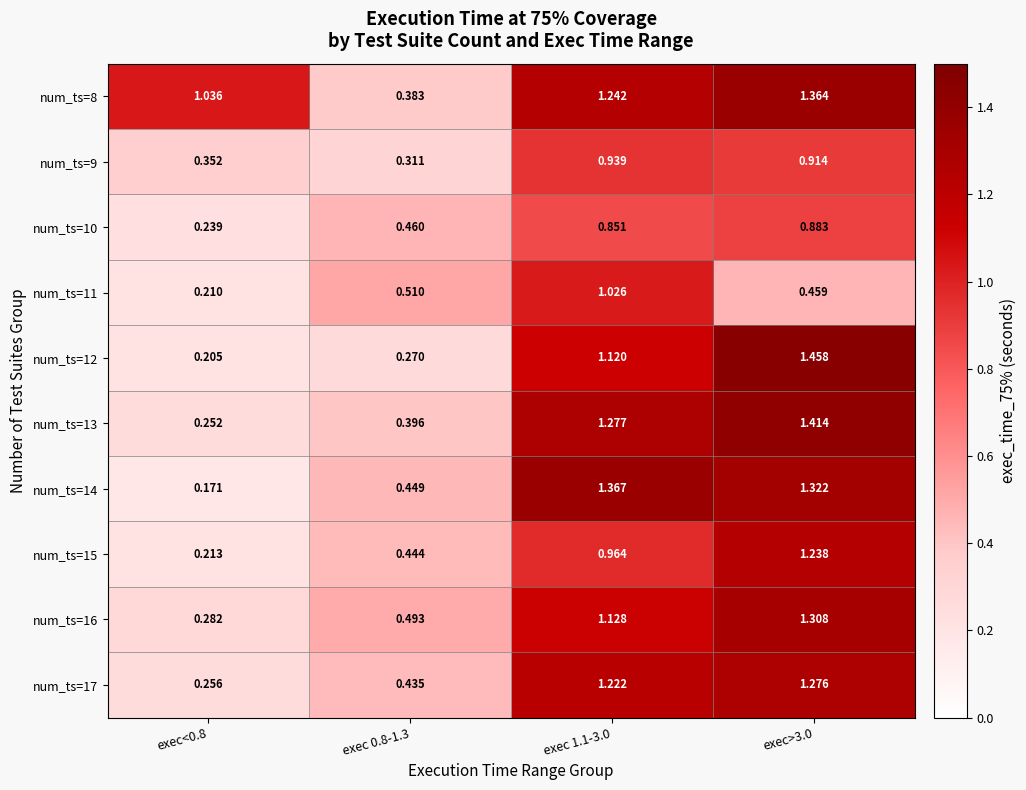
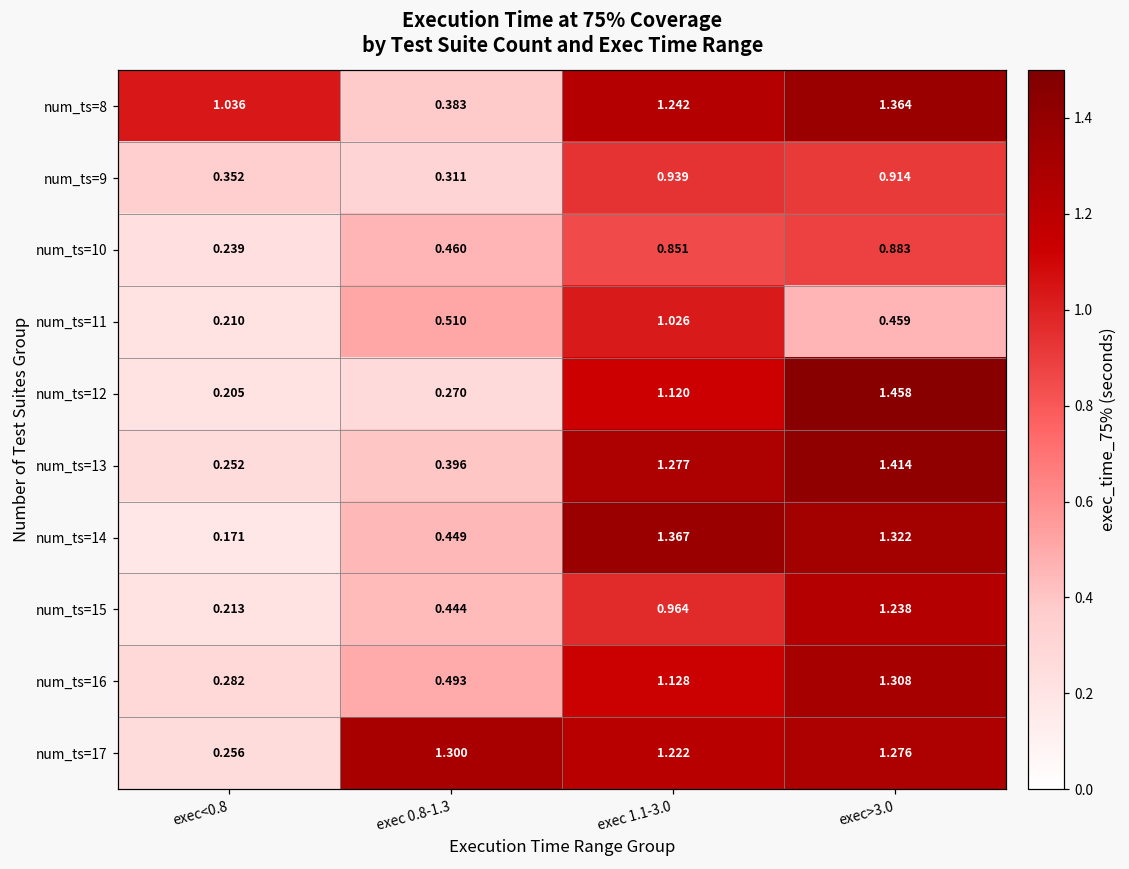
  {
    "num_ts=8": {
      "exec<0.8": 1.036,
      "exec 0.8-1.3": 0.383,
      "exec 1.1-3.0": 1.242,
      "exec>3.0": 1.364
    },
    "num_ts=9": {
      "exec<0.8": 0.352,
      "exec 0.8-1.3": 0.311,
      "exec 1.1-3.0": 0.939,
      "exec>3.0": 0.914
    },
    "num_ts=10": {
      "exec<0.8": 0.239,
      "exec 0.8-1.3": 0.460,
      "exec 1.1-3.0": 0.851,
      "exec>3.0": 0.883
    },
    "num_ts=11": {
      "exec<0.8": 0.210,
      "exec 0.8-1.3": 0.510,
      "exec 1.1-3.0": 1.026,
      "exec>3.0": 0.459
    },
    "num_ts=12": {
      "exec<0.8": 0.205,
      "exec 0.8-1.3": 0.270,
      "exec 1.1-3.0": 1.120,
      "exec>3.0": 1.458
    },
    "num_ts=13": {
      "exec<0.8": 0.252,
      "exec 0.8-1.3": 0.396,
      "exec 1.1-3.0": 1.277,
      "exec>3.0": 1.414
    },
    "num_ts=14": {
      "exec<0.8": 0.171,
      "exec 0.8-1.3": 0.449,
      "exec 1.1-3.0": 1.367,
      "exec>3.0": 1.322
    },
    "num_ts=15": {
      "exec<0.8": 0.213,
      "exec 0.8-1.3": 0.444,
      "exec 1.1-3.0": 0.964,
      "exec>3.0": 1.238
    },
    "num_ts=16": {
      "exec<0.8": 0.282,
      "exec 0.8-1.3": 0.493,
      "exec 1.1-3.0": 1.128,
      "exec>3.0": 1.308
    },
    "num_ts=17": {
      "exec<0.8": 0.256,
-     "exec 0.8-1.3": 0.435,
+     "exec 0.8-1.3": 1.300,
      "exec 1.1-3.0": 1.222,
      "exec>3.0": 1.276
    }
  }
